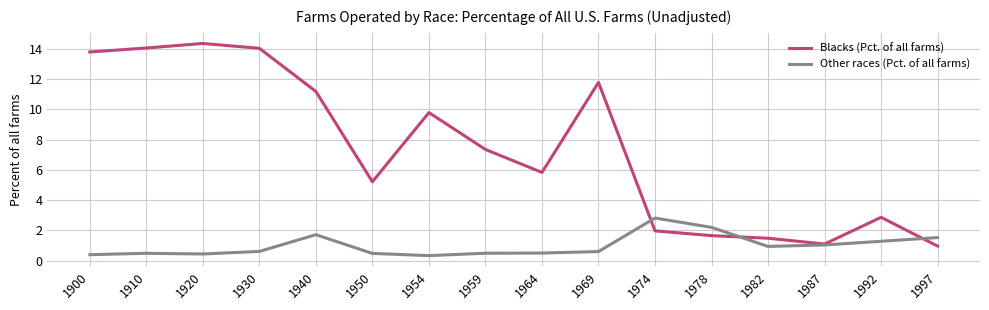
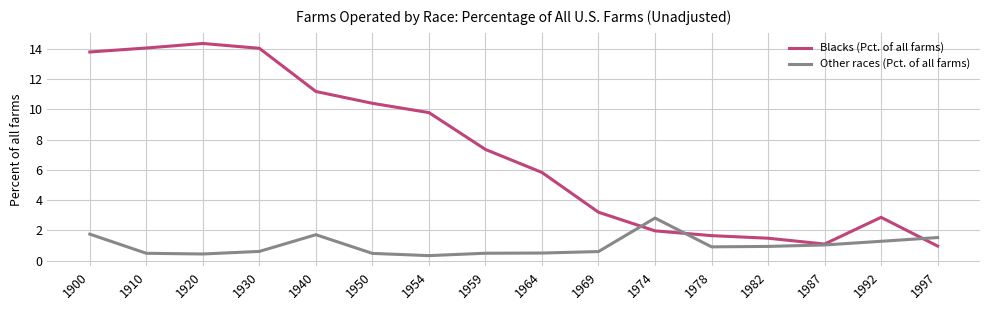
  {
    "Blacks (Pct. of all farms)": {
      "1900": 13.8,
      "1910": 14.0,
      "1920": 14.3,
      "1930": 14.0,
      "1940": 11.2,
-     "1950": 5.2,
+     "1950": 10.4,
      "1954": 9.8,
      "1959": 7.3,
      "1964": 5.8,
-     "1969": 11.8,
+     "1969": 3.2,
      "1974": 2.0,
      "1978": 1.7,
      "1982": 1.5,
      "1992": 2.9,
      "1997": 1.0
    },
    "Other races (Pct. of all farms)": {
-     "1900": 0.4,
+     "1900": 1.8,
      "1910": 0.5,
      "1920": 0.4,
      "1930": 0.6,
      "1940": 1.7,
      "1950": 0.5,
      "1954": 0.3,
      "1959": 0.5,
      "1964": 0.5,
      "1969": 0.6,
      "1974": 2.8,
-     "1978": 2.2,
+     "1978": 0.9,
      "1982": 0.9,
      "1992": 1.3,
      "1997": 1.5
    }
  }
